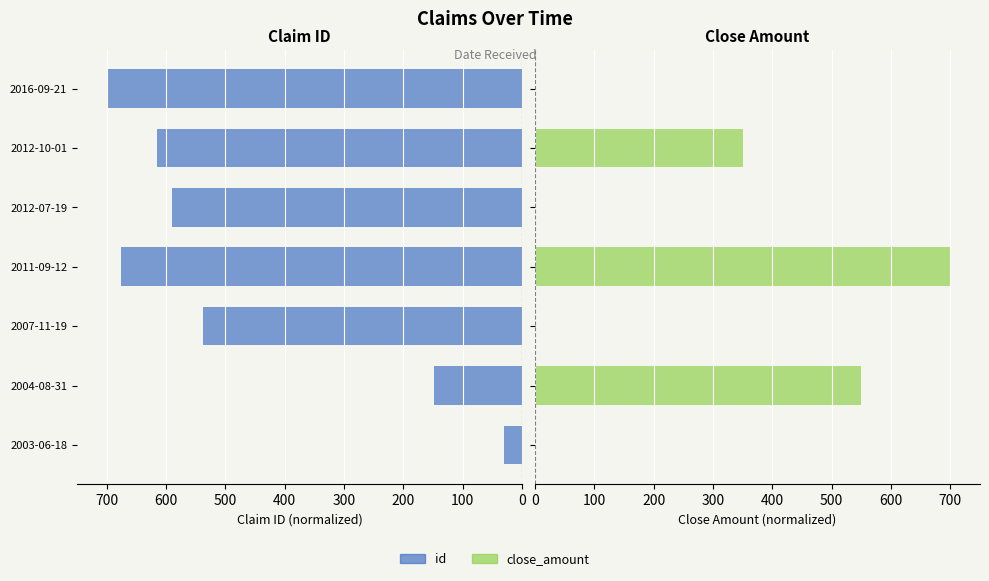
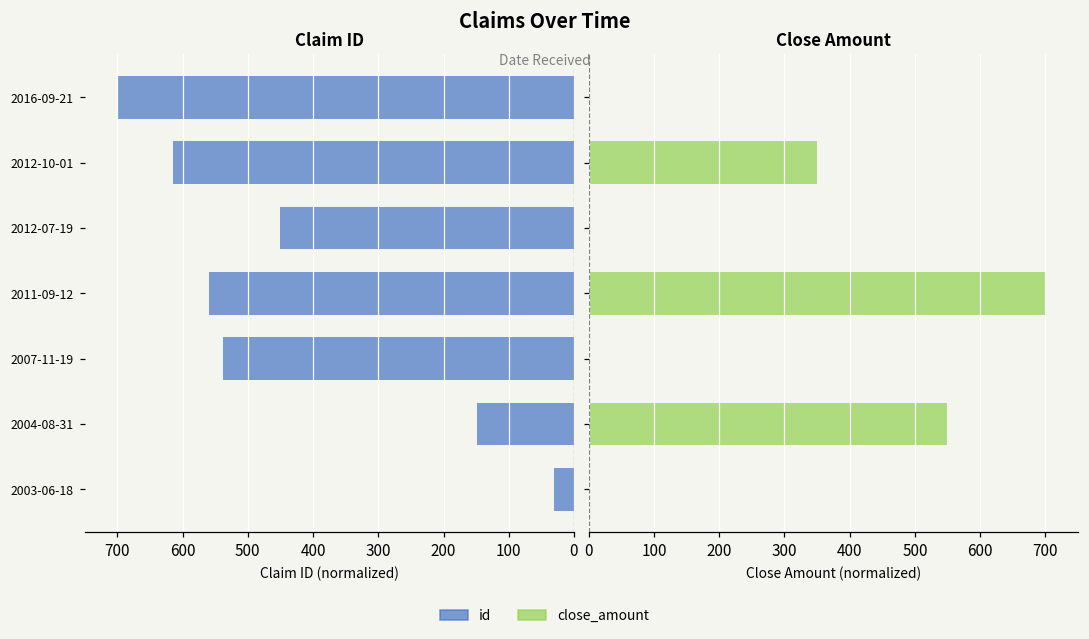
  {
    "Claim ID": {
      "2016-09-21": 700,
      "2012-10-01": 610,
-     "2012-07-19": 590,
-     "2011-09-12": 680,
+     "2012-07-19": 450,
+     "2011-09-12": 560,
      "2007-11-19": 540,
      "2004-08-31": 150,
      "2003-06-18": 30
    }
  }
